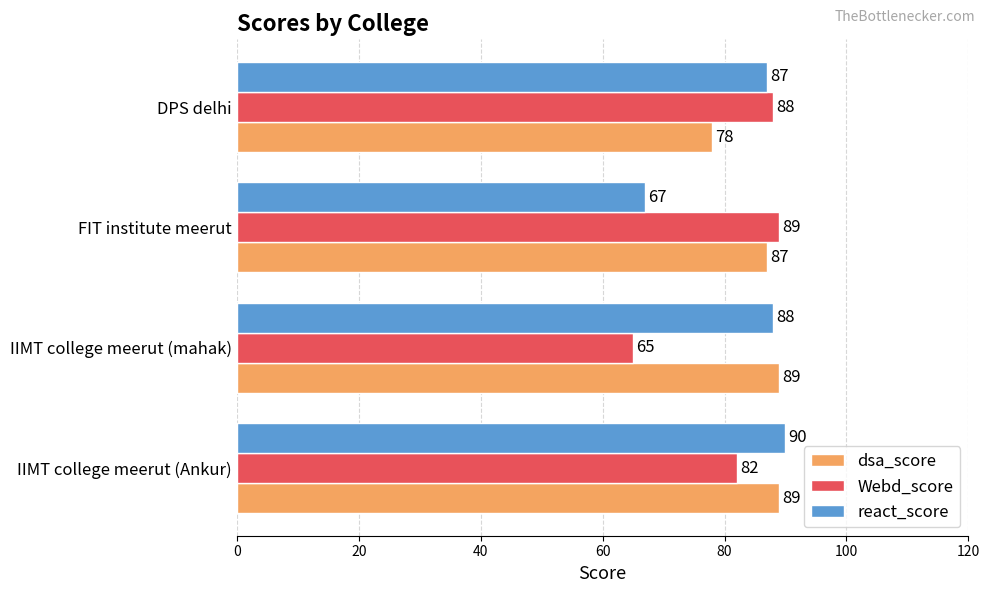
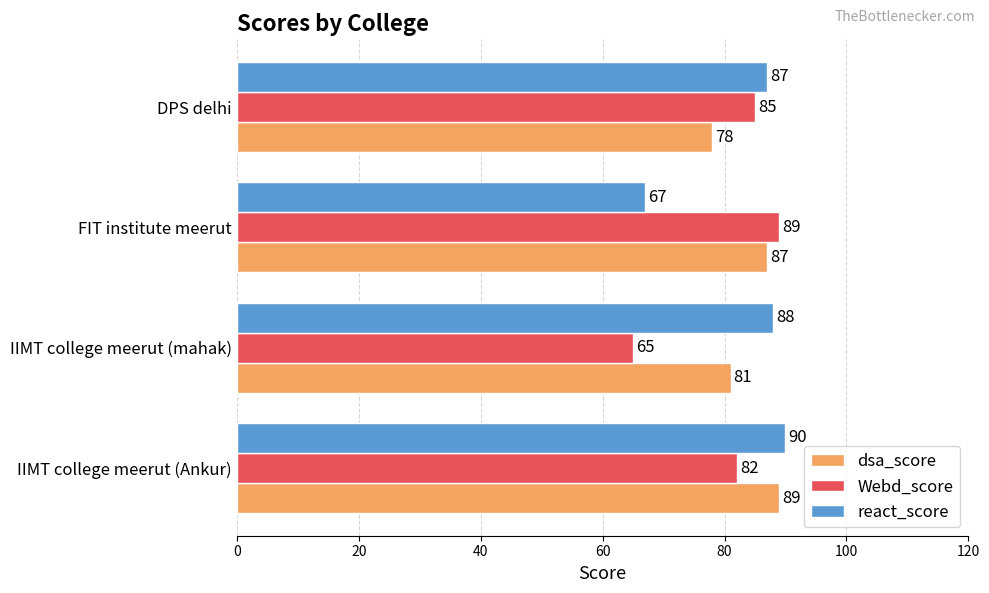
  {
    "dsa_score": {
      "DPS delhi": 78,
      "FIT institute meerut": 87,
-     "IIMT college meerut (mahak)": 89,
+     "IIMT college meerut (mahak)": 81,
      "IIMT college meerut (Ankur)": 89
    },
    "Webd_score": {
-     "DPS delhi": 88,
+     "DPS delhi": 85,
      "FIT institute meerut": 89,
      "IIMT college meerut (mahak)": 65,
      "IIMT college meerut (Ankur)": 82
    },
    "react_score": {
      "DPS delhi": 87,
      "FIT institute meerut": 67,
      "IIMT college meerut (mahak)": 88,
      "IIMT college meerut (Ankur)": 90
    }
  }
